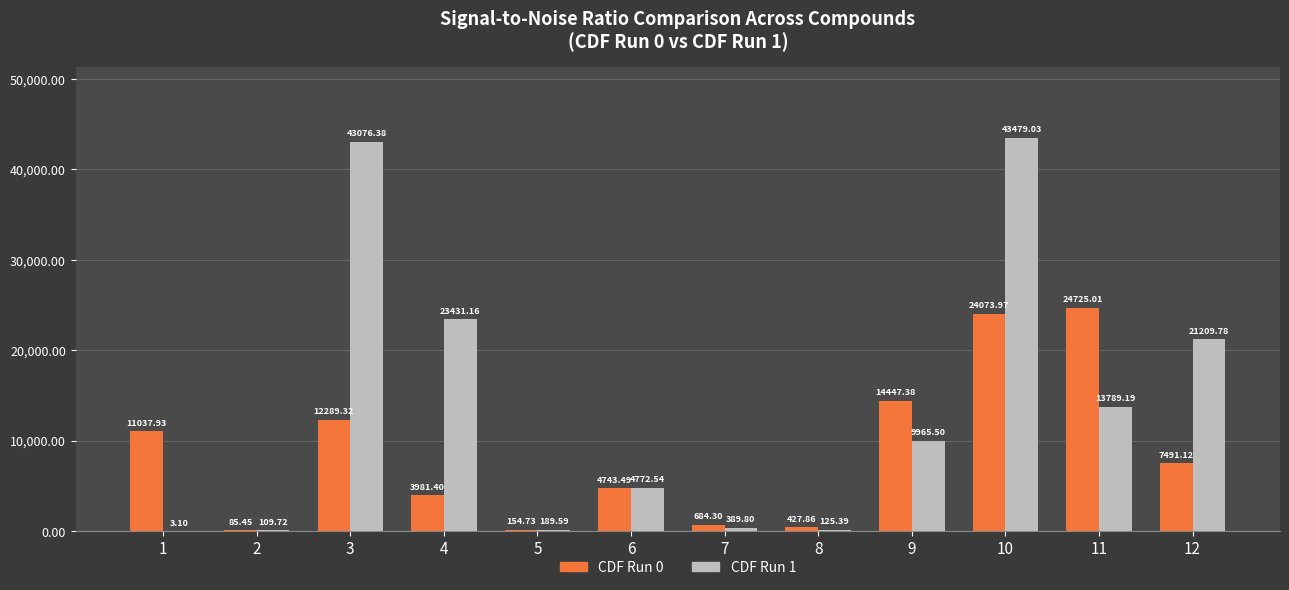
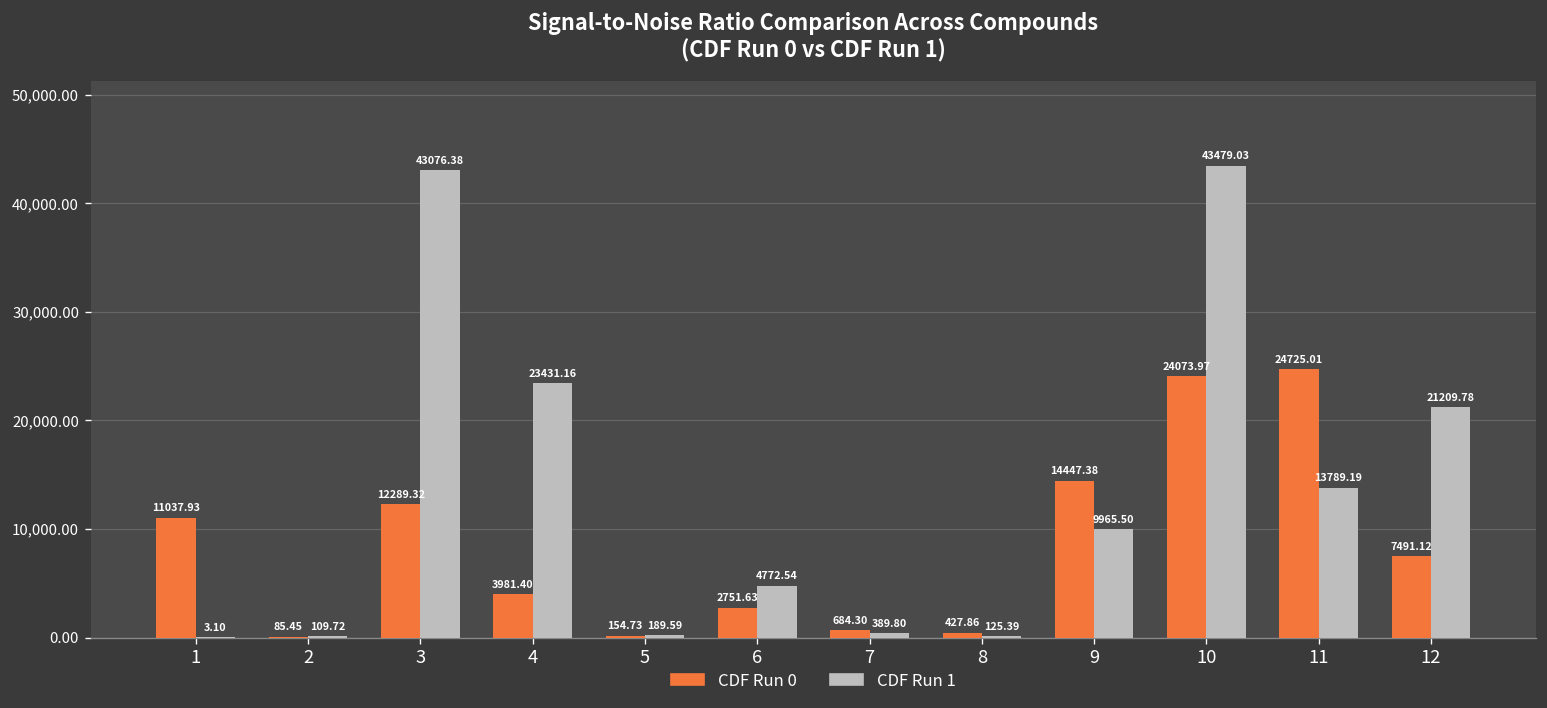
  {
    "CDF Run 0": {
      "1": 11037.93,
      "2": 85.45,
      "3": 12289.32,
      "4": 3981.40,
      "5": 154.73,
-     "6": 4743.49,
+     "6": 2751.63,
      "7": 684.30,
      "8": 427.86,
      "9": 14447.38,
      "10": 24073.97,
      "11": 24725.01,
      "12": 7491.12
    },
    "CDF Run 1": {
      "1": 3.10,
      "2": 109.72,
      "3": 43076.38,
      "4": 23431.16,
      "5": 189.59,
      "6": 4772.54,
      "7": 389.80,
      "8": 125.39,
      "9": 9965.50,
      "10": 43479.03,
      "11": 13789.19,
      "12": 21209.78
    }
  }
